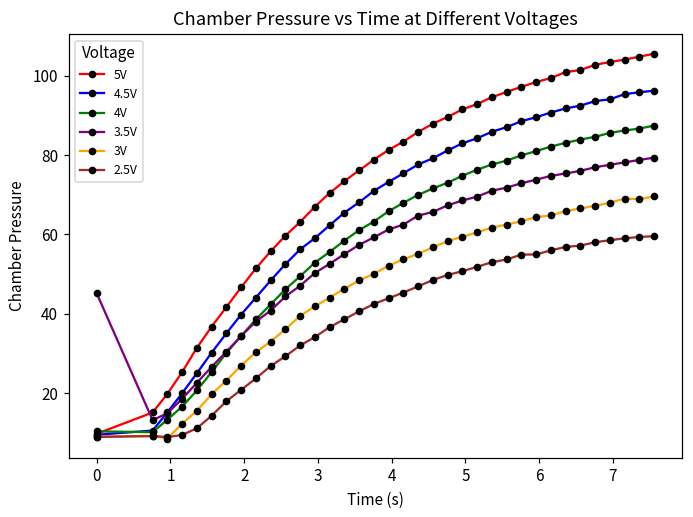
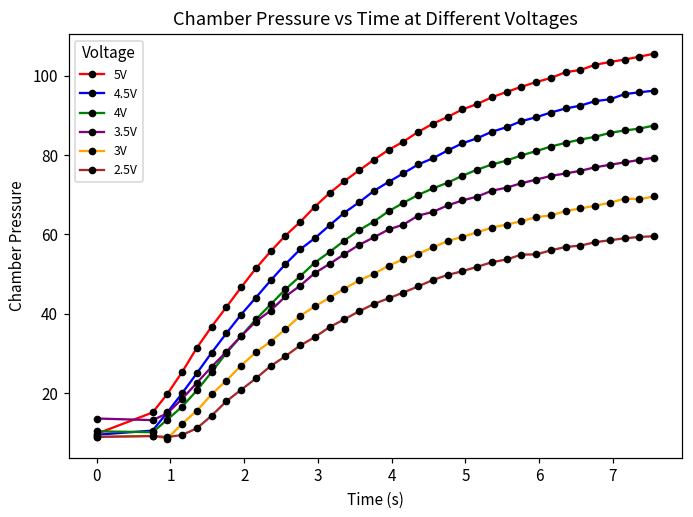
  {
    "3.5V": {
-     "0": 45
+     "0": 14
    }
  }
